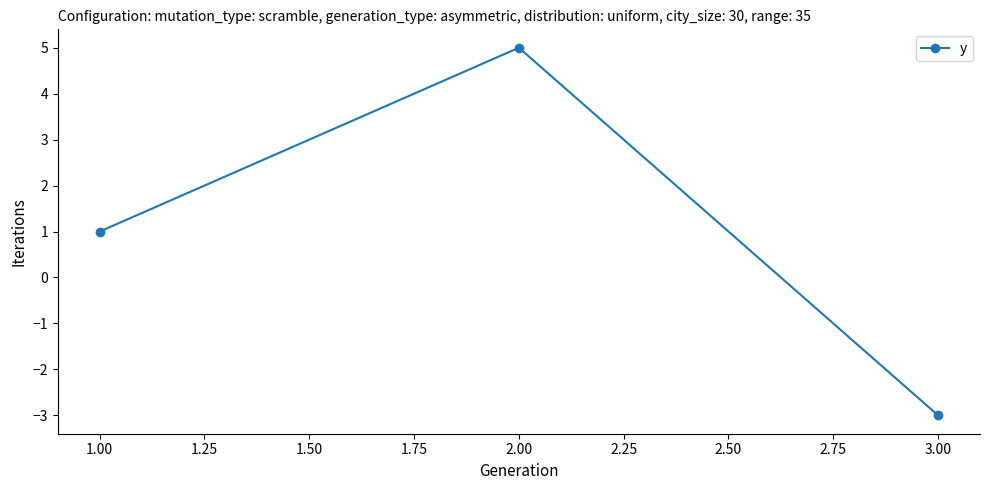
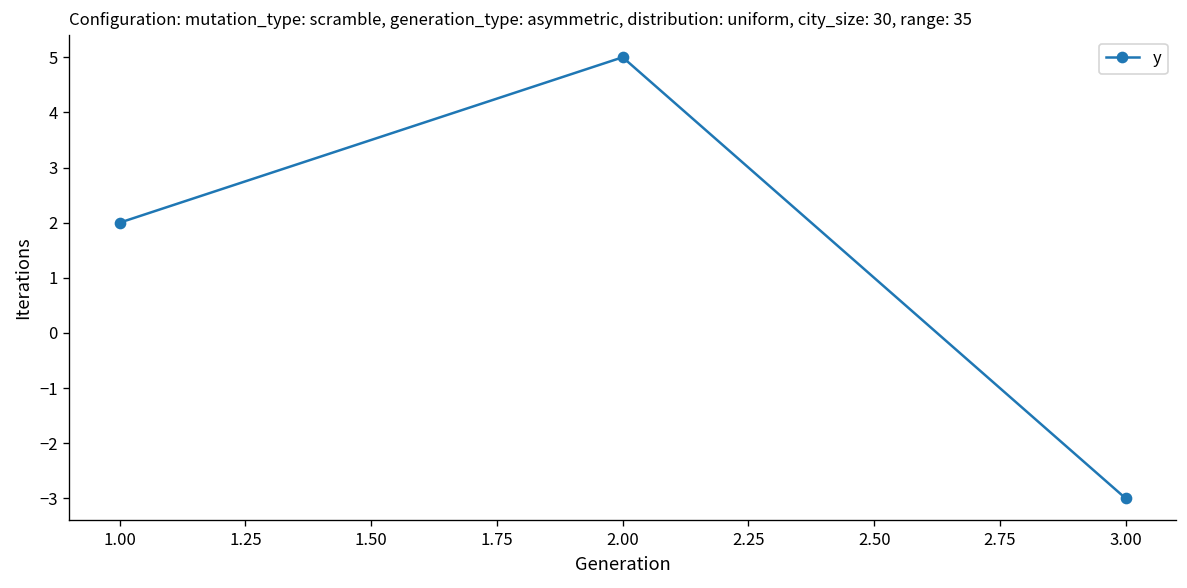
  {
-   "1.00": 1,
+   "1.00": 2,
    "2.00": 5,
    "3.00": -3
  }
